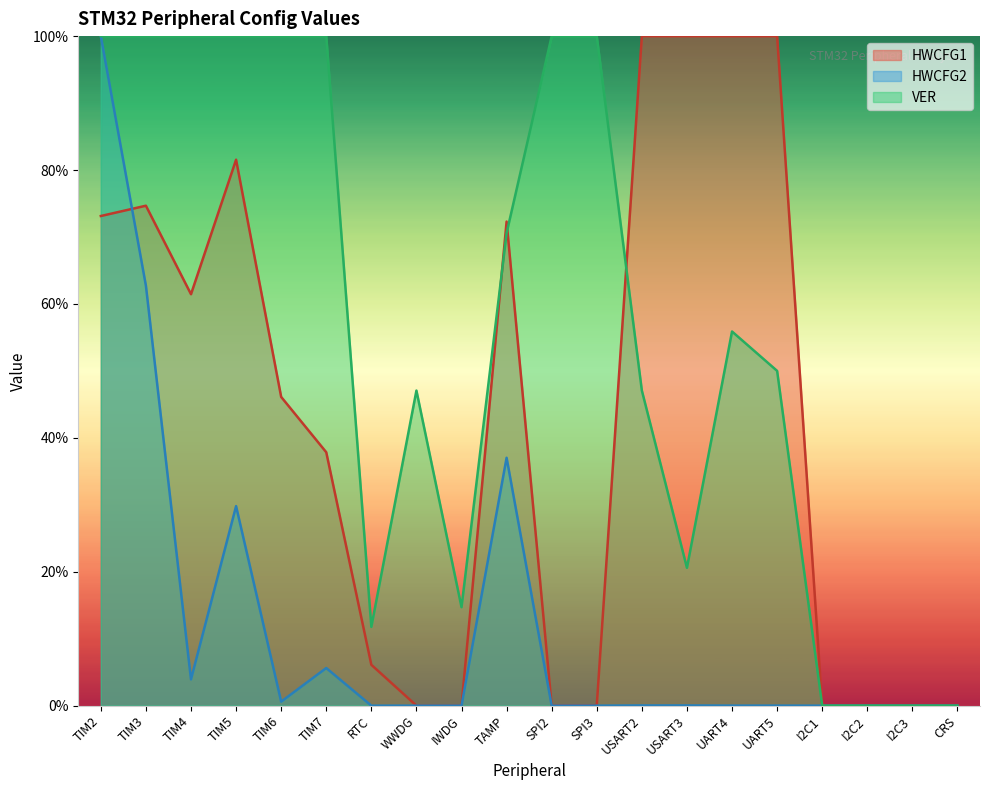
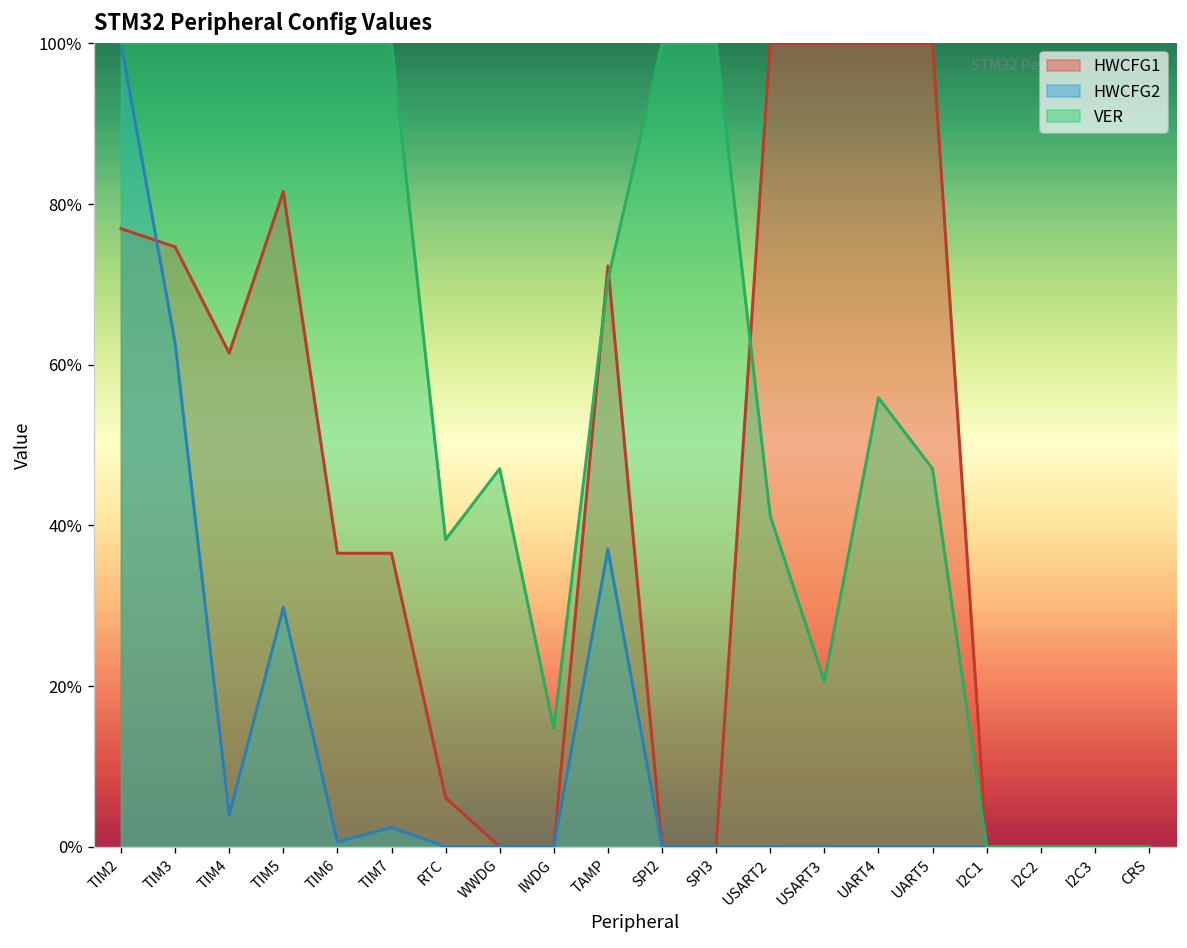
  {
    "HWCFG1": {
-     "TIM2": "73%",
+     "TIM2": "77%",
      "TIM3": "75%",
      "TIM4": "61%",
      "TIM5": "82%",
-     "TIM6": "46%",
-     "TIM7": "38%",
+     "TIM6": "37%",
+     "TIM7": "37%",
      "RTC": "6%",
      "TAMP": "72%",
      "USART2": "100%",
      "USART3": "100%",
      "UART4": "100%",
      "UART5": "100%"
    },
    "HWCFG2": {
      "TIM3": "63%",
      "TIM4": "4%",
      "TIM5": "30%",
      "TIM6": "1%",
-     "TIM7": "6%",
+     "TIM7": "2%",
      "RTC": "0%",
      "TAMP": "37%",
      "USART2": "0%",
      "USART3": "0%",
      "UART4": "0%",
      "UART5": "0%"
    },
    "VER": {
      "TIM3": "100%",
      "TIM4": "100%",
      "TIM5": "100%",
      "TIM6": "100%",
      "TIM7": "100%",
-     "RTC": "12%",
+     "RTC": "38%",
      "WWDG": "47%",
      "IWDG": "15%",
      "TAMP": "71%",
      "SPI2": "100%",
      "SPI3": "100%",
-     "USART2": "47%",
+     "USART2": "41%",
      "USART3": "21%",
      "UART4": "56%",
-     "UART5": "50%"
+     "UART5": "47%"
    }
  }
